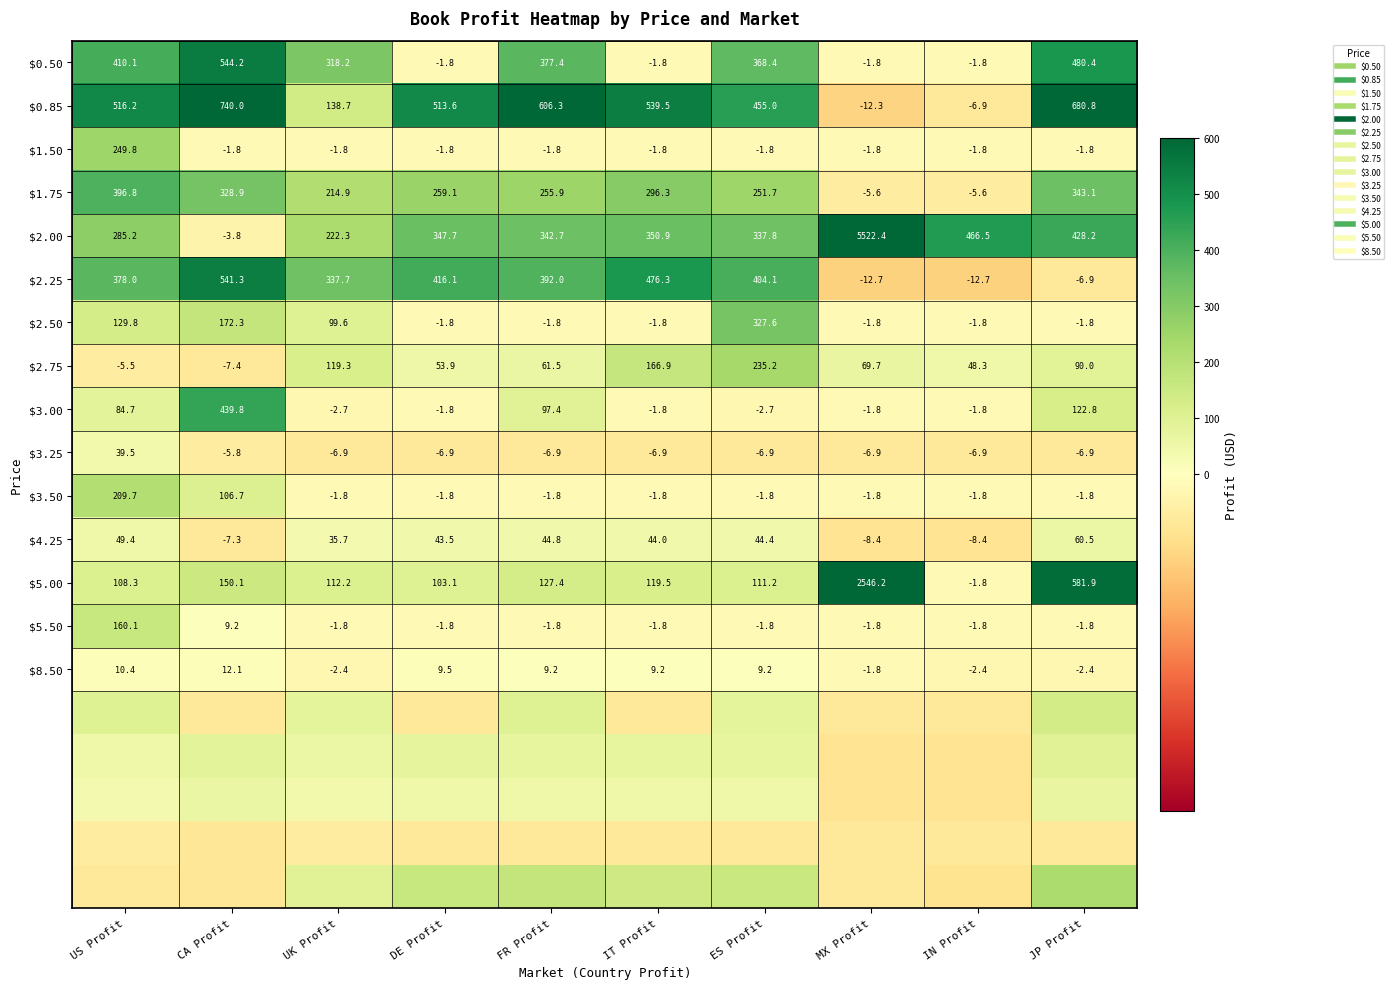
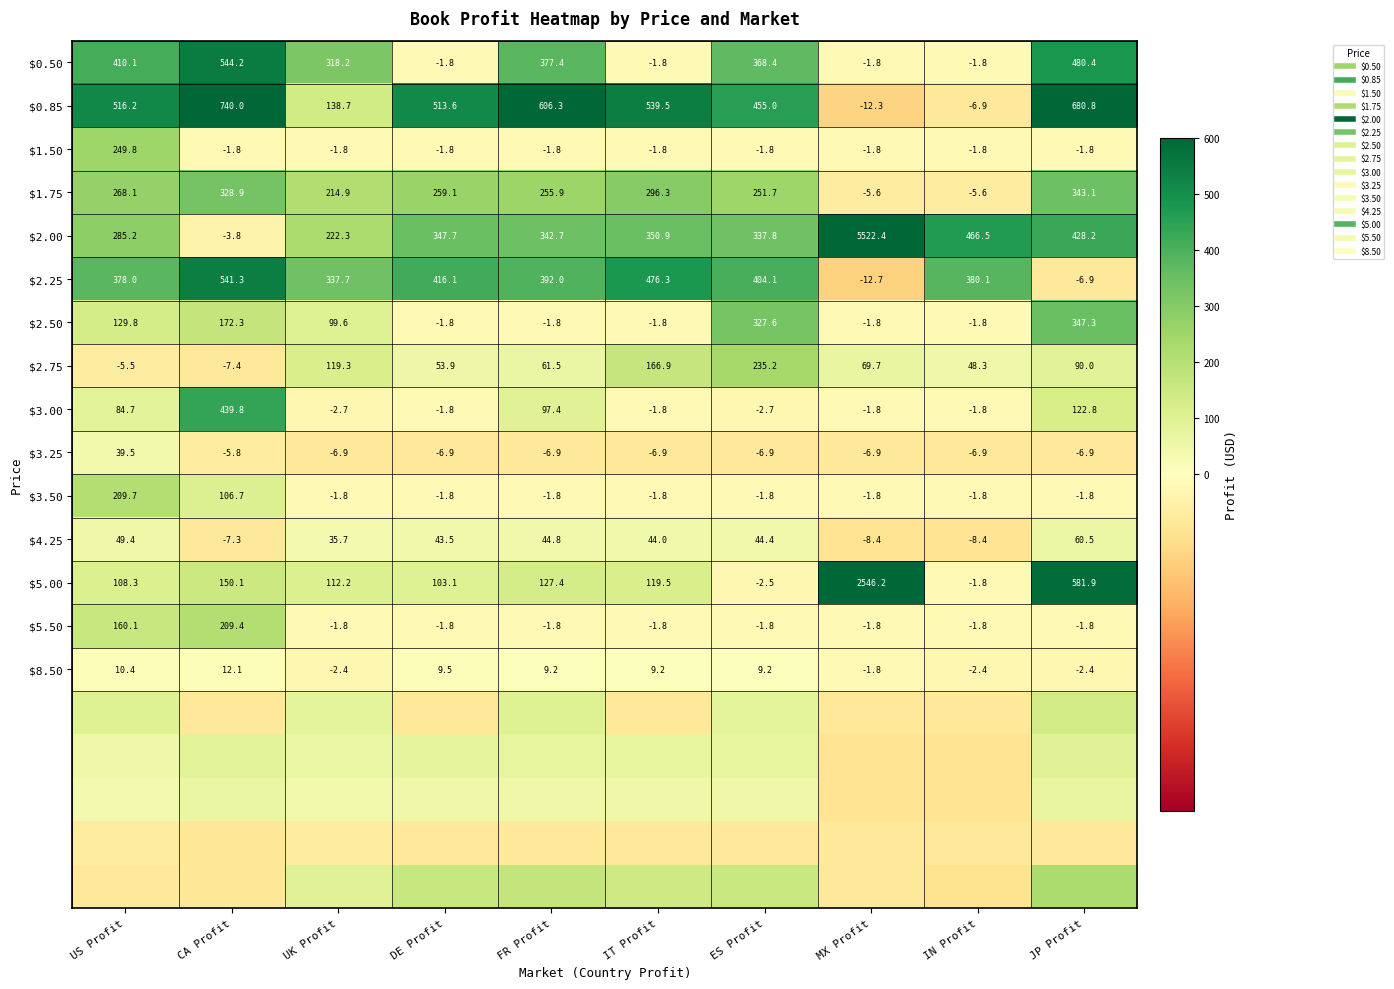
  {
    "$0.50": {
      "US Profit": 410.1,
      "CA Profit": 544.2,
      "UK Profit": 318.2,
      "DE Profit": -1.8,
      "FR Profit": 377.4,
      "IT Profit": -1.8,
      "ES Profit": 368.4,
      "MX Profit": -1.8,
      "IN Profit": -1.8,
      "JP Profit": 480.4
    },
    "$0.85": {
      "US Profit": 516.2,
      "CA Profit": 740.0,
      "UK Profit": 138.7,
      "DE Profit": 513.6,
      "FR Profit": 606.3,
      "IT Profit": 539.5,
      "ES Profit": 455.0,
      "MX Profit": -12.3,
      "IN Profit": -6.9,
      "JP Profit": 680.8
    },
    "$1.50": {
      "US Profit": 249.8,
      "CA Profit": -1.8,
      "UK Profit": -1.8,
      "DE Profit": -1.8,
      "FR Profit": -1.8,
      "IT Profit": -1.8,
      "ES Profit": -1.8,
      "MX Profit": -1.8,
      "IN Profit": -1.8,
      "JP Profit": -1.8
    },
    "$1.75": {
-     "US Profit": 396.8,
+     "US Profit": 268.1,
      "CA Profit": 328.9,
      "UK Profit": 214.9,
      "DE Profit": 259.1,
      "FR Profit": 255.9,
      "IT Profit": 296.3,
      "ES Profit": 251.7,
      "MX Profit": -5.6,
      "IN Profit": -5.6,
      "JP Profit": 343.1
    },
    "$2.00": {
      "US Profit": 285.2,
      "CA Profit": -3.8,
      "UK Profit": 222.3,
      "DE Profit": 347.7,
      "FR Profit": 342.7,
      "IT Profit": 350.9,
      "ES Profit": 337.8,
      "MX Profit": 5522.4,
      "IN Profit": 466.5,
      "JP Profit": 428.2
    },
    "$2.25": {
      "US Profit": 378.0,
      "CA Profit": 541.3,
      "UK Profit": 337.7,
      "DE Profit": 416.1,
      "FR Profit": 392.0,
      "IT Profit": 476.3,
      "ES Profit": 404.1,
      "MX Profit": -12.7,
-     "IN Profit": -12.7,
+     "IN Profit": 380.1,
      "JP Profit": -6.9
    },
    "$2.50": {
      "US Profit": 129.8,
      "CA Profit": 172.3,
      "UK Profit": 99.6,
      "DE Profit": -1.8,
      "FR Profit": -1.8,
      "IT Profit": -1.8,
      "ES Profit": 327.6,
      "MX Profit": -1.8,
      "IN Profit": -1.8,
-     "JP Profit": -1.8
+     "JP Profit": 347.3
    },
    "$2.75": {
      "US Profit": -5.5,
      "CA Profit": -7.4,
      "UK Profit": 119.3,
      "DE Profit": 53.9,
      "FR Profit": 61.5,
      "IT Profit": 166.9,
      "ES Profit": 235.2,
      "MX Profit": 69.7,
      "IN Profit": 48.3,
      "JP Profit": 90.0
    },
    "$3.00": {
      "US Profit": 84.7,
      "CA Profit": 439.8,
      "UK Profit": -2.7,
      "DE Profit": -1.8,
      "FR Profit": 97.4,
      "IT Profit": -1.8,
      "ES Profit": -2.7,
      "MX Profit": -1.8,
      "IN Profit": -1.8,
      "JP Profit": 122.8
    },
    "$3.25": {
      "US Profit": 39.5,
      "CA Profit": -5.8,
      "UK Profit": -6.9,
      "DE Profit": -6.9,
      "FR Profit": -6.9,
      "IT Profit": -6.9,
      "ES Profit": -6.9,
      "MX Profit": -6.9,
      "IN Profit": -6.9,
      "JP Profit": -6.9
    },
    "$3.50": {
      "US Profit": 209.7,
      "CA Profit": 106.7,
      "UK Profit": -1.8,
      "DE Profit": -1.8,
      "FR Profit": -1.8,
      "IT Profit": -1.8,
      "ES Profit": -1.8,
      "MX Profit": -1.8,
      "IN Profit": -1.8,
      "JP Profit": -1.8
    },
    "$4.25": {
      "US Profit": 49.4,
      "CA Profit": -7.3,
      "UK Profit": 35.7,
      "DE Profit": 43.5,
      "FR Profit": 44.8,
      "IT Profit": 44.0,
      "ES Profit": 44.4,
      "MX Profit": -8.4,
      "IN Profit": -8.4,
      "JP Profit": 60.5
    },
    "$5.00": {
      "US Profit": 108.3,
      "CA Profit": 150.1,
      "UK Profit": 112.2,
      "DE Profit": 103.1,
      "FR Profit": 127.4,
      "IT Profit": 119.5,
-     "ES Profit": 111.2,
+     "ES Profit": -2.5,
      "MX Profit": 2546.2,
      "IN Profit": -1.8,
      "JP Profit": 581.9
    },
    "$5.50": {
      "US Profit": 160.1,
-     "CA Profit": 9.2,
+     "CA Profit": 209.4,
      "UK Profit": -1.8,
      "DE Profit": -1.8,
      "FR Profit": -1.8,
      "IT Profit": -1.8,
      "ES Profit": -1.8,
      "MX Profit": -1.8,
      "IN Profit": -1.8,
      "JP Profit": -1.8
    },
    "$8.50": {
      "US Profit": 10.4,
      "CA Profit": 12.1,
      "UK Profit": -2.4,
      "DE Profit": 9.5,
      "FR Profit": 9.2,
      "IT Profit": 9.2,
      "ES Profit": 9.2,
      "MX Profit": -1.8,
      "IN Profit": -2.4,
      "JP Profit": -2.4
    }
  }
